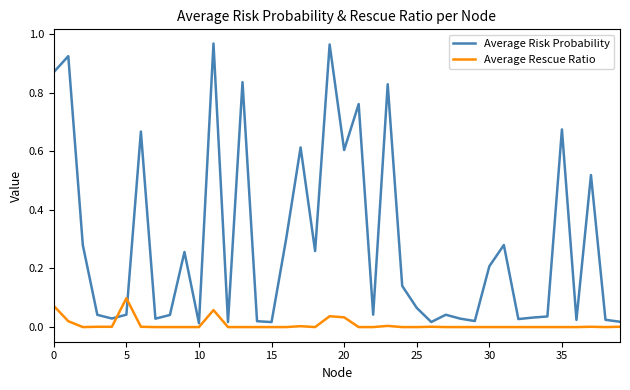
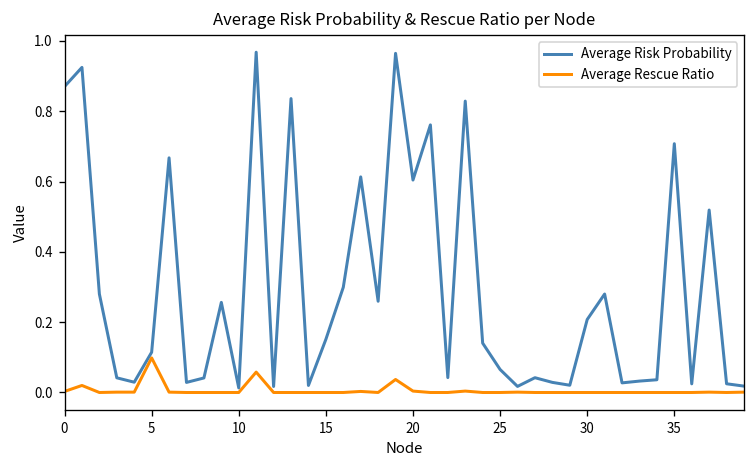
  {
    "Average Risk Probability": {
      "0": 0.87,
-     "5": 0.04,
+     "5": 0.11,
      "10": 0.01,
-     "15": 0.02,
+     "15": 0.15,
      "20": 0.60,
      "25": 0.07,
      "30": 0.21,
-     "35": 0.67
+     "35": 0.71
    },
    "Average Rescue Ratio": {
-     "0": 0.07,
+     "0": 0.00,
      "5": 0.10,
      "10": 0.00,
      "15": 0.00,
-     "20": 0.03,
+     "20": 0.00,
      "25": 0.00,
      "30": 0.00,
      "35": 0.00
    }
  }
